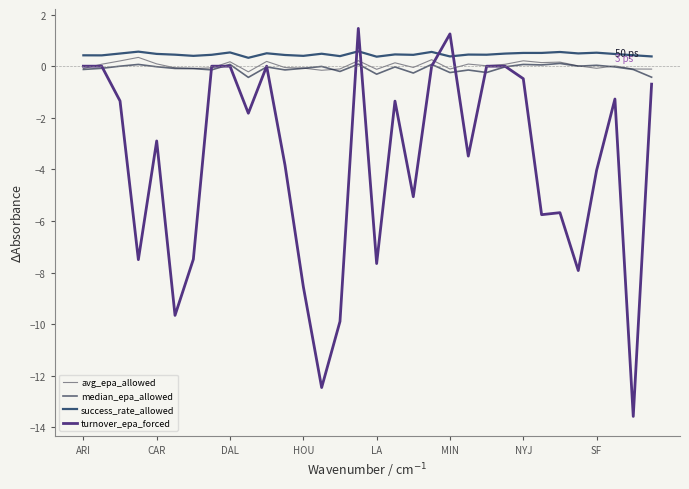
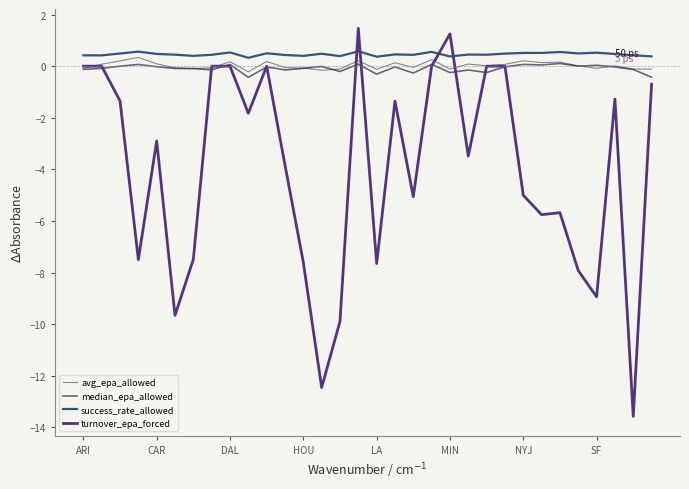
  {
    "turnover_epa_forced": {
      "CAR": -2.9,
-     "HOU": -8.5,
+     "HOU": -7.6,
      "LA": -7.6,
      "MIN": 1.3,
-     "NYJ": -0.5,
-     "SF": -4.0
+     "NYJ": -5.0,
+     "SF": -8.9
    }
  }
